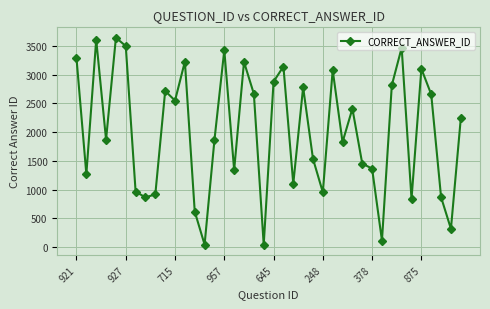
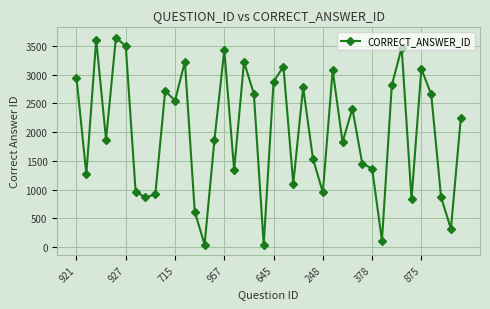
  {
-   "921": 3300,
+   "921": 2900,
    "927": 3500,
    "715": 2600,
    "957": 3400,
    "645": 2900,
    "248": 1000,
    "378": 1400,
    "875": 3100
  }
